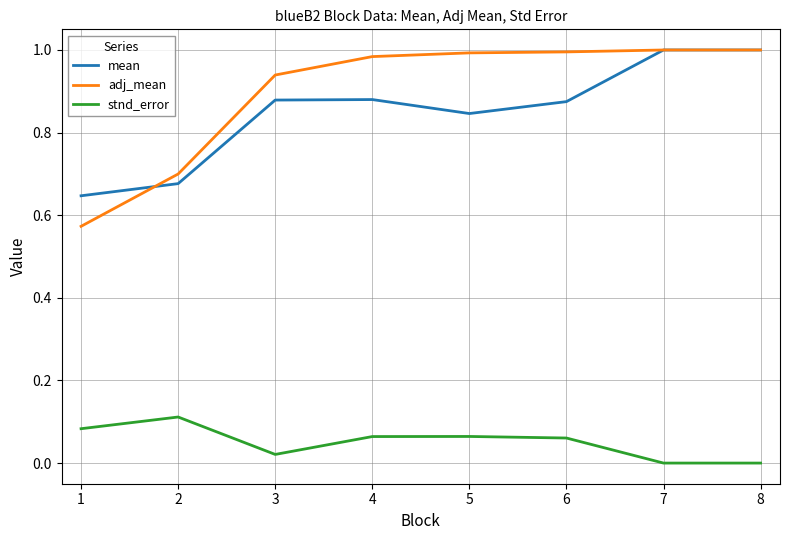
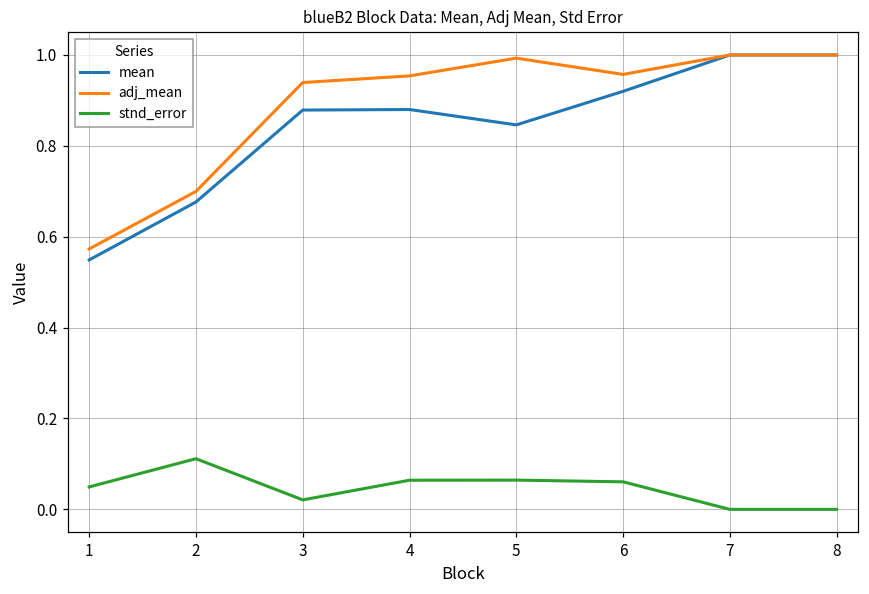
  {
    "mean": {
-     "1": 0.65,
+     "1": 0.55,
      "2": 0.68,
      "3": 0.88,
      "4": 0.88,
      "5": 0.85,
-     "6": 0.88
+     "6": 0.92
    },
    "adj_mean": {
      "1": 0.57,
      "2": 0.70,
      "3": 0.94,
-     "4": 0.98,
+     "4": 0.95,
      "5": 0.99,
-     "6": 1.00
+     "6": 0.96
    },
    "stnd_error": {
-     "1": 0.08,
+     "1": 0.05,
      "2": 0.11,
      "3": 0.02,
      "4": 0.06,
      "5": 0.06,
      "6": 0.06,
      "7": 0.00,
      "8": 0.00
    }
  }
